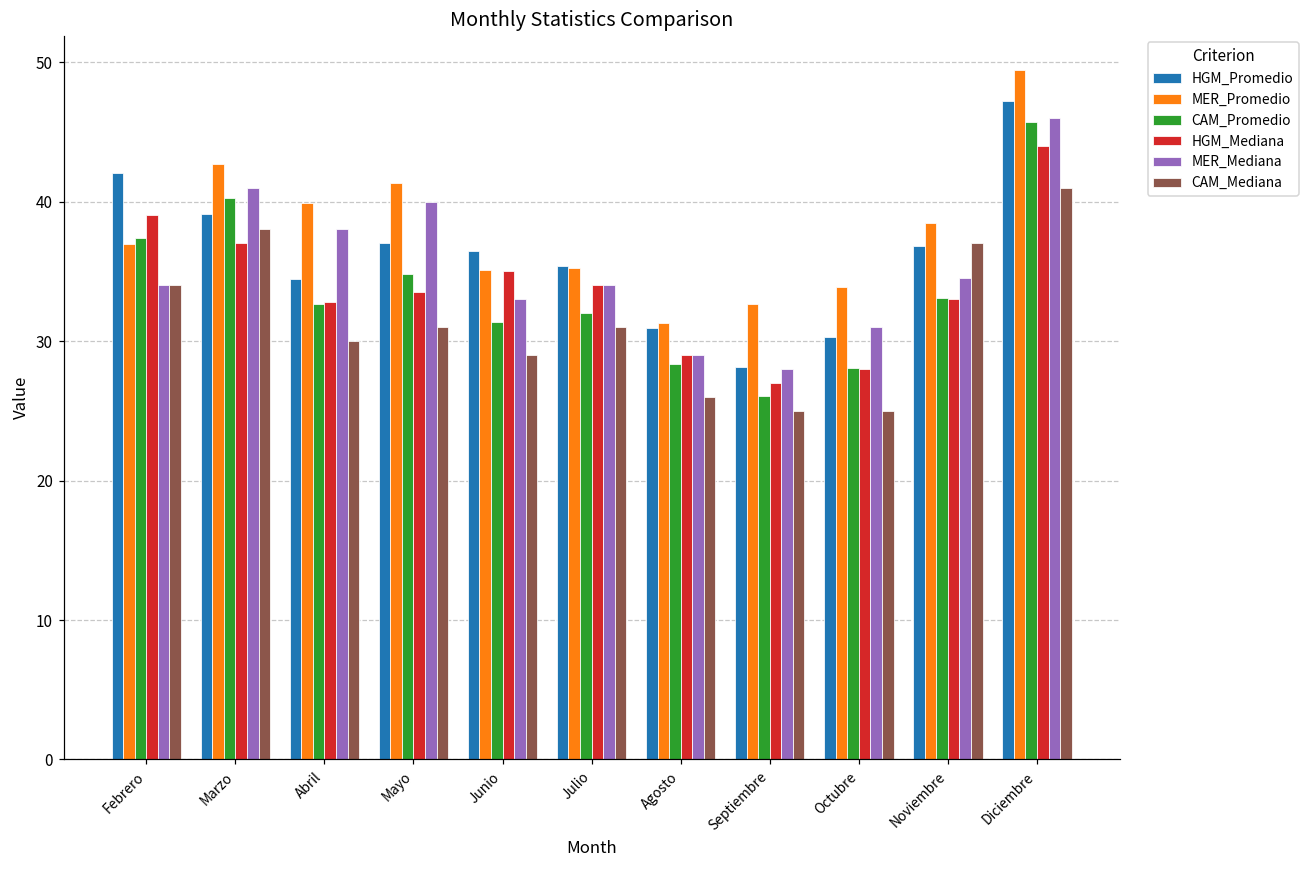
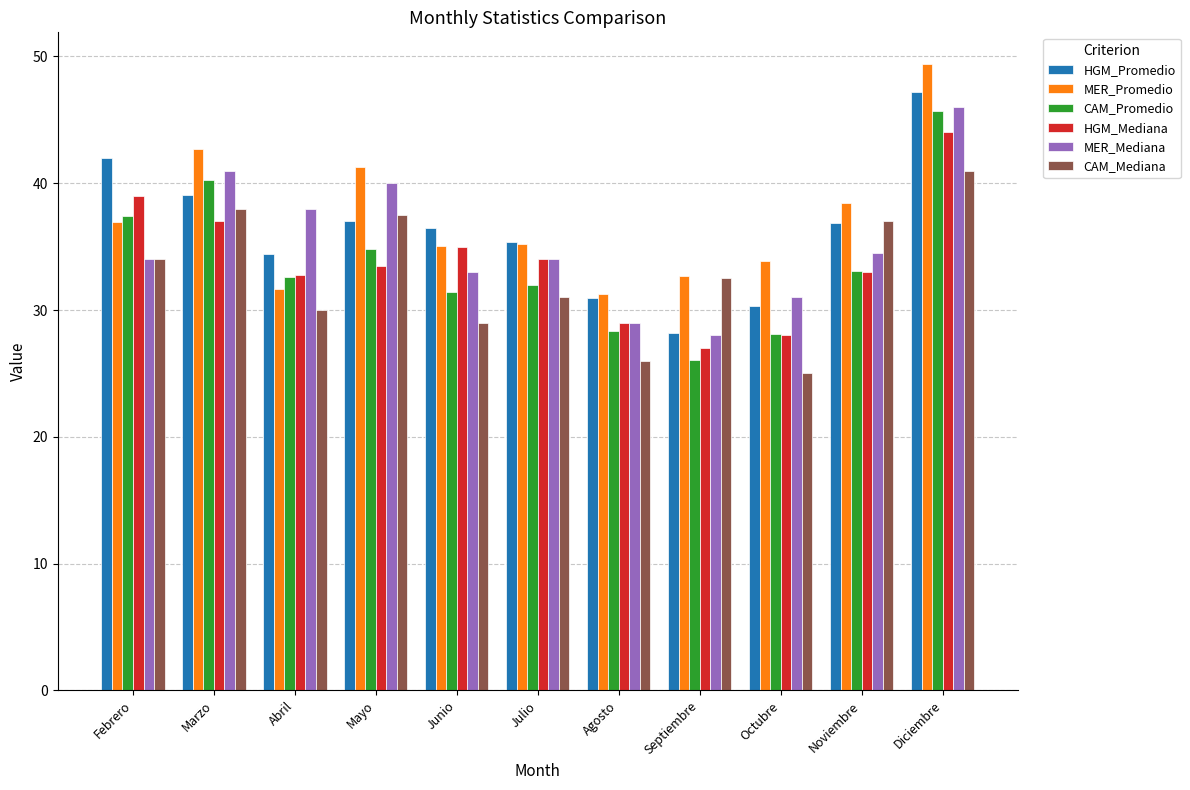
  {
    "HGM_Promedio": {
      "Febrero": 42.0,
      "Marzo": 39.1,
      "Abril": 34.5,
      "Mayo": 37.0,
      "Junio": 36.4,
      "Julio": 35.4,
      "Agosto": 30.9,
      "Septiembre": 28.2,
      "Octubre": 30.3,
      "Noviembre": 36.8,
      "Diciembre": 47.2
    },
    "MER_Promedio": {
      "Febrero": 36.9,
      "Marzo": 42.7,
-     "Abril": 39.9,
+     "Abril": 31.7,
      "Mayo": 41.3,
      "Junio": 35.1,
      "Julio": 35.2,
      "Agosto": 31.3,
      "Septiembre": 32.7,
      "Octubre": 33.9,
      "Noviembre": 38.5,
      "Diciembre": 49.4
    },
    "CAM_Promedio": {
      "Febrero": 37.4,
      "Marzo": 40.3,
      "Abril": 32.6,
      "Mayo": 34.8,
      "Junio": 31.4,
      "Julio": 32.0,
      "Agosto": 28.3,
      "Septiembre": 26.0,
      "Octubre": 28.1,
      "Noviembre": 33.1,
      "Diciembre": 45.7
    },
    "HGM_Mediana": {
      "Febrero": 39.0,
      "Marzo": 37.0,
      "Abril": 32.8,
      "Mayo": 33.5,
      "Junio": 35.0,
      "Julio": 34.0,
      "Agosto": 29.0,
      "Septiembre": 27.0,
      "Octubre": 28.0,
      "Noviembre": 33.0,
      "Diciembre": 44.0
    },
    "MER_Mediana": {
      "Febrero": 34.0,
      "Marzo": 41.0,
      "Abril": 38.0,
      "Mayo": 40.0,
      "Junio": 33.0,
      "Julio": 34.0,
      "Agosto": 29.0,
      "Septiembre": 28.0,
      "Octubre": 31.0,
      "Noviembre": 34.5,
      "Diciembre": 46.0
    },
    "CAM_Mediana": {
      "Febrero": 34.0,
      "Marzo": 38.0,
      "Abril": 30.0,
-     "Mayo": 31.0,
+     "Mayo": 37.5,
      "Junio": 29.0,
      "Julio": 31.0,
      "Agosto": 26.0,
-     "Septiembre": 25.0,
+     "Septiembre": 32.5,
      "Octubre": 25.0,
      "Noviembre": 37.0,
      "Diciembre": 41.0
    }
  }
